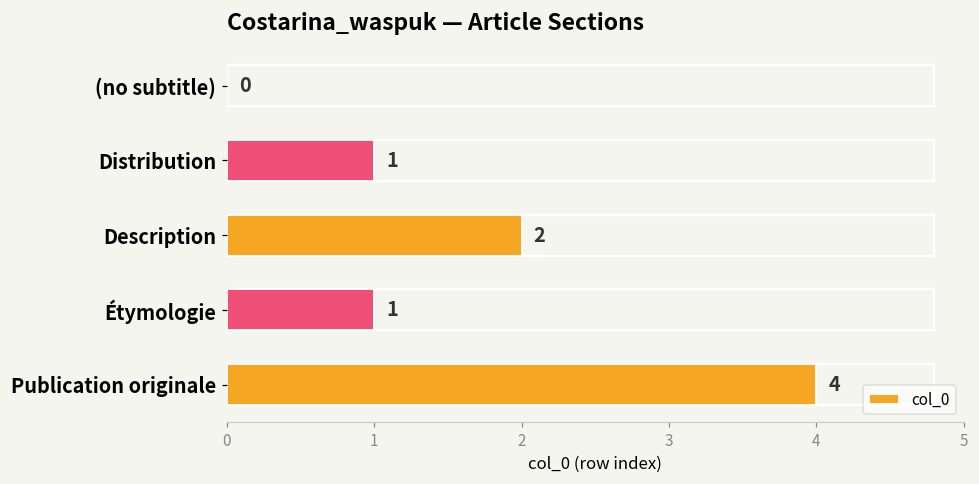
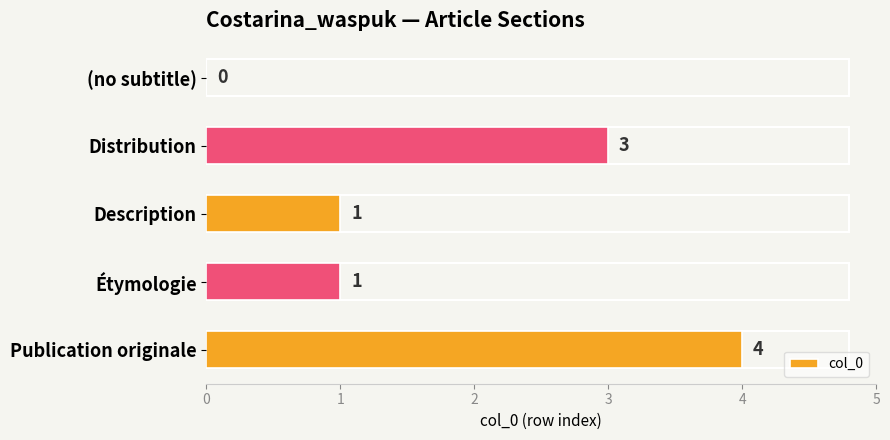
  {
    "(no subtitle)": 0,
-   "Distribution": 1,
-   "Description": 2,
+   "Distribution": 3,
+   "Description": 1,
    "Étymologie": 1,
    "Publication originale": 4
  }
